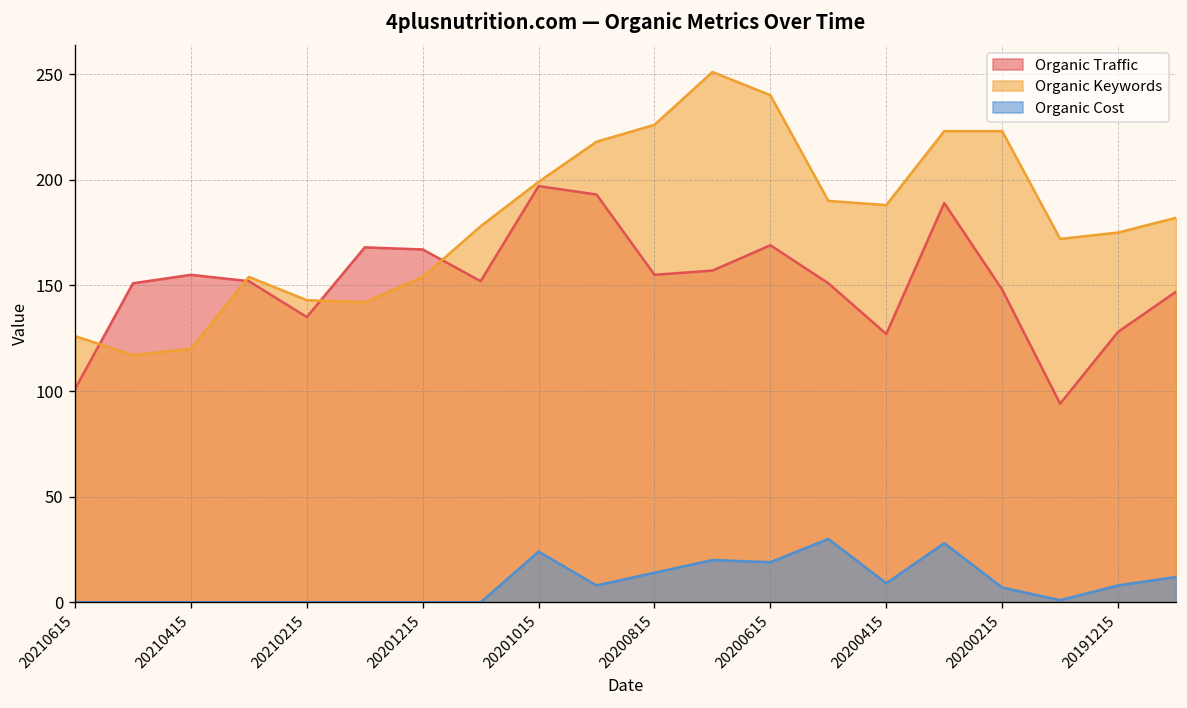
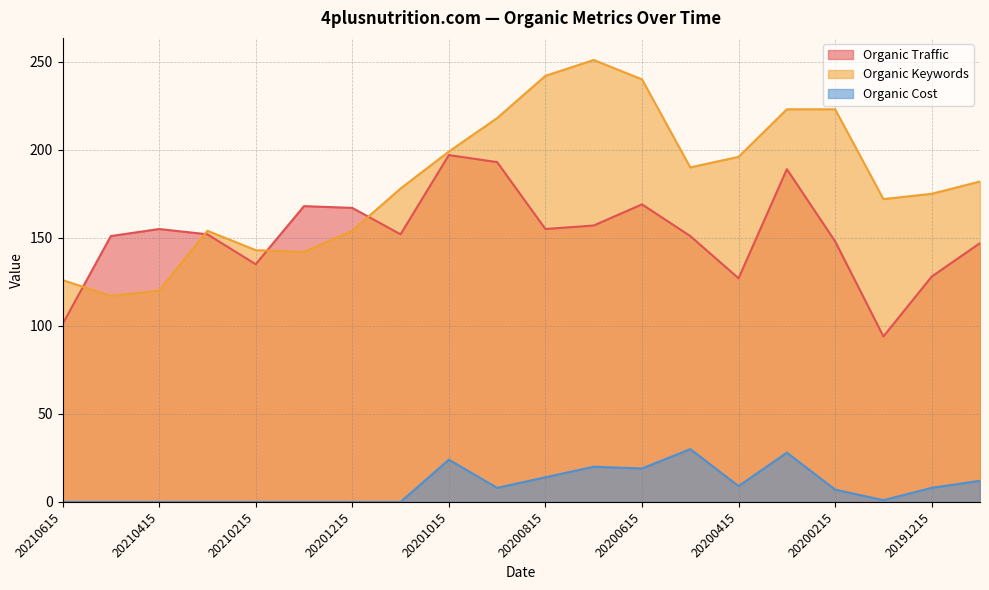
  {
    "Organic Traffic": {
      "20210615": 101,
      "20210415": 155,
      "20210215": 135,
      "20201215": 167,
      "20201015": 197,
      "20200815": 155,
      "20200615": 169,
      "20200415": 127,
      "20200215": 148,
      "20191215": 128
    },
    "Organic Keywords": {
      "20210615": 126,
      "20210415": 120,
      "20210215": 143,
      "20201215": 154,
      "20201015": 199,
-     "20200815": 226,
+     "20200815": 242,
      "20200615": 240,
-     "20200415": 188,
+     "20200415": 196,
      "20200215": 223,
      "20191215": 175
    },
    "Organic Cost": {
      "20210615": 0,
      "20210415": 0,
      "20210215": 0,
      "20201215": 0,
      "20201015": 24,
      "20200815": 14,
      "20200615": 19,
      "20200415": 9,
      "20200215": 7,
      "20191215": 8
    }
  }
